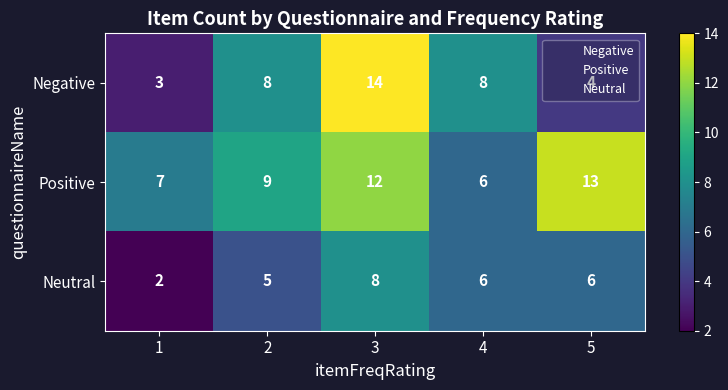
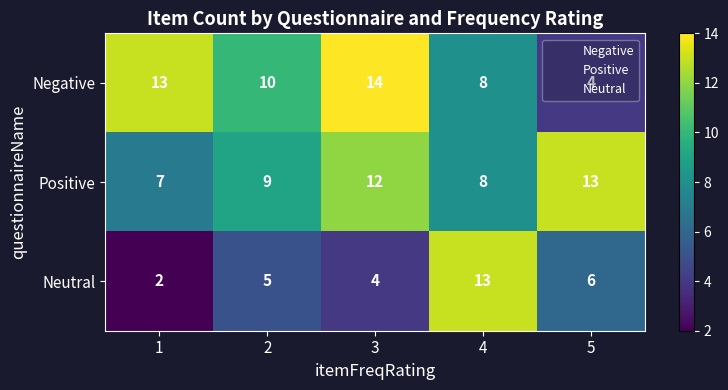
  {
    "Negative": {
-     "1": 3,
-     "2": 8
+     "1": 13,
+     "2": 10
    },
    "Positive": {
-     "4": 6
+     "4": 8
    },
    "Neutral": {
-     "3": 8,
-     "4": 6
+     "3": 4,
+     "4": 13
    }
  }
